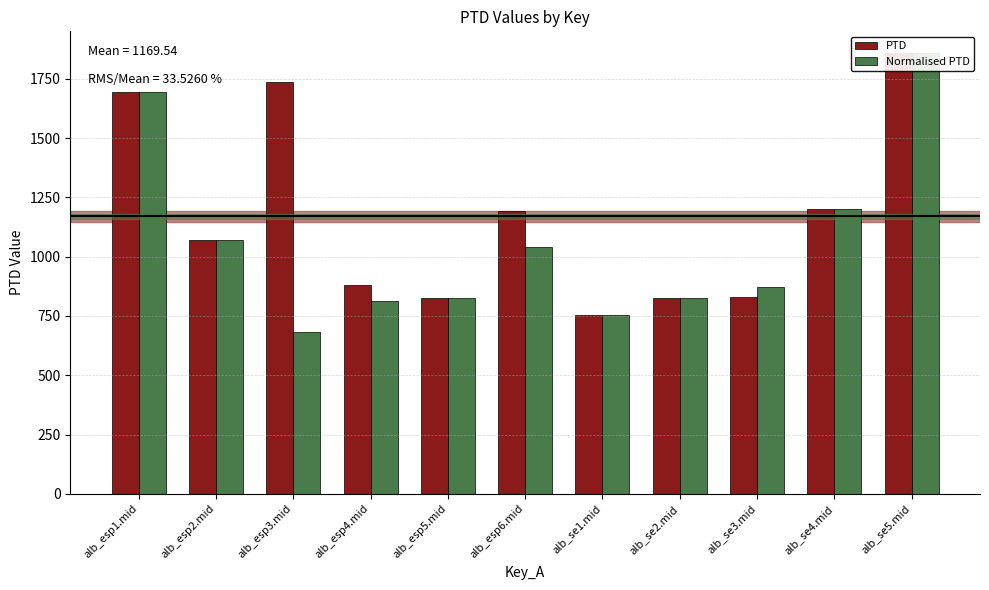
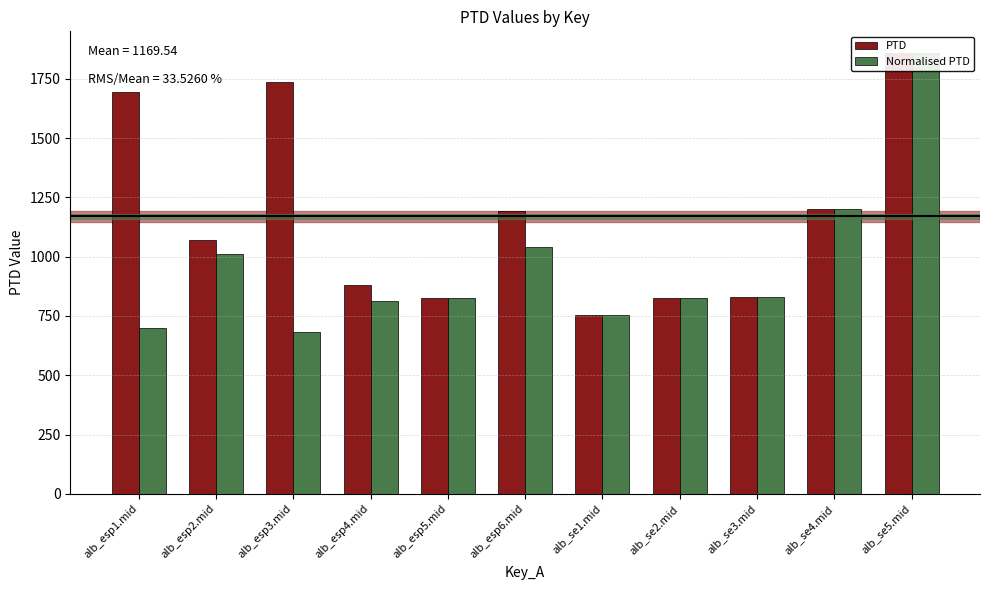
  {
    "PTD": {
      "alb_esp2.mid": 1070,
      "alb_esp3.mid": 1740,
      "alb_esp4.mid": 880,
      "alb_esp5.mid": 830,
      "alb_esp6.mid": 1190,
      "alb_se1.mid": 750,
      "alb_se2.mid": 830,
      "alb_se3.mid": 830,
      "alb_se4.mid": 1200
    },
    "Normalised PTD": {
-     "alb_esp1.mid": 1690,
-     "alb_esp2.mid": 1070,
+     "alb_esp1.mid": 700,
+     "alb_esp2.mid": 1010,
      "alb_esp3.mid": 680,
      "alb_esp4.mid": 810,
      "alb_esp5.mid": 830,
      "alb_esp6.mid": 1040,
      "alb_se1.mid": 750,
      "alb_se2.mid": 830,
-     "alb_se3.mid": 870,
+     "alb_se3.mid": 830,
      "alb_se4.mid": 1200
    }
  }
